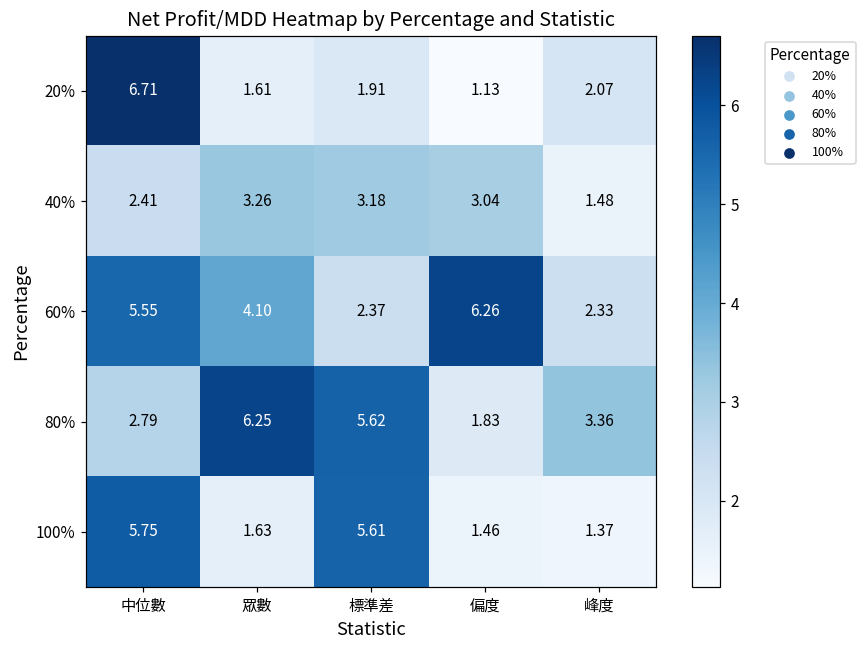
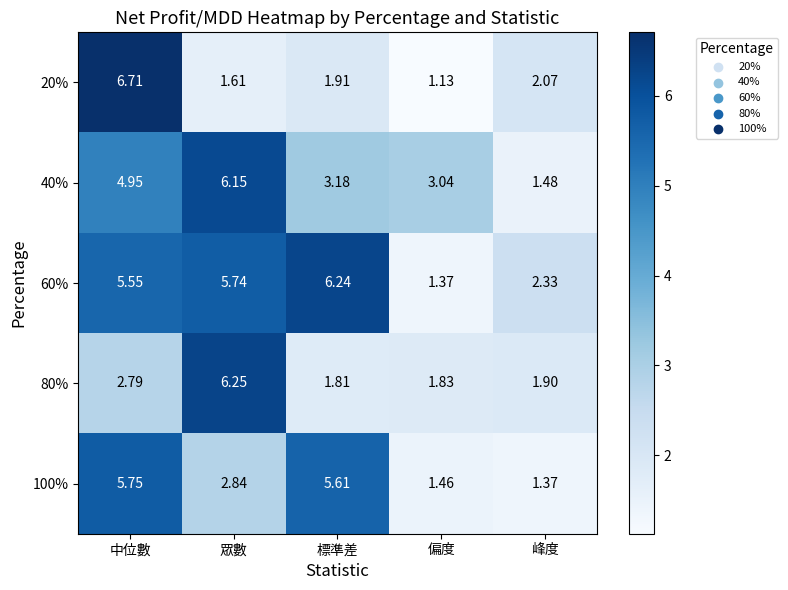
  {
    "20%": {
      "中位數": 6.71,
      "眾數": 1.61,
      "標準差": 1.91,
      "偏度": 1.13,
      "峰度": 2.07
    },
    "40%": {
-     "中位數": 2.41,
-     "眾數": 3.26,
+     "中位數": 4.95,
+     "眾數": 6.15,
      "標準差": 3.18,
      "偏度": 3.04,
      "峰度": 1.48
    },
    "60%": {
      "中位數": 5.55,
-     "眾數": 4.10,
-     "標準差": 2.37,
-     "偏度": 6.26,
+     "眾數": 5.74,
+     "標準差": 6.24,
+     "偏度": 1.37,
      "峰度": 2.33
    },
    "80%": {
      "中位數": 2.79,
      "眾數": 6.25,
-     "標準差": 5.62,
+     "標準差": 1.81,
      "偏度": 1.83,
-     "峰度": 3.36
+     "峰度": 1.90
    },
    "100%": {
      "中位數": 5.75,
-     "眾數": 1.63,
+     "眾數": 2.84,
      "標準差": 5.61,
      "偏度": 1.46,
      "峰度": 1.37
    }
  }
